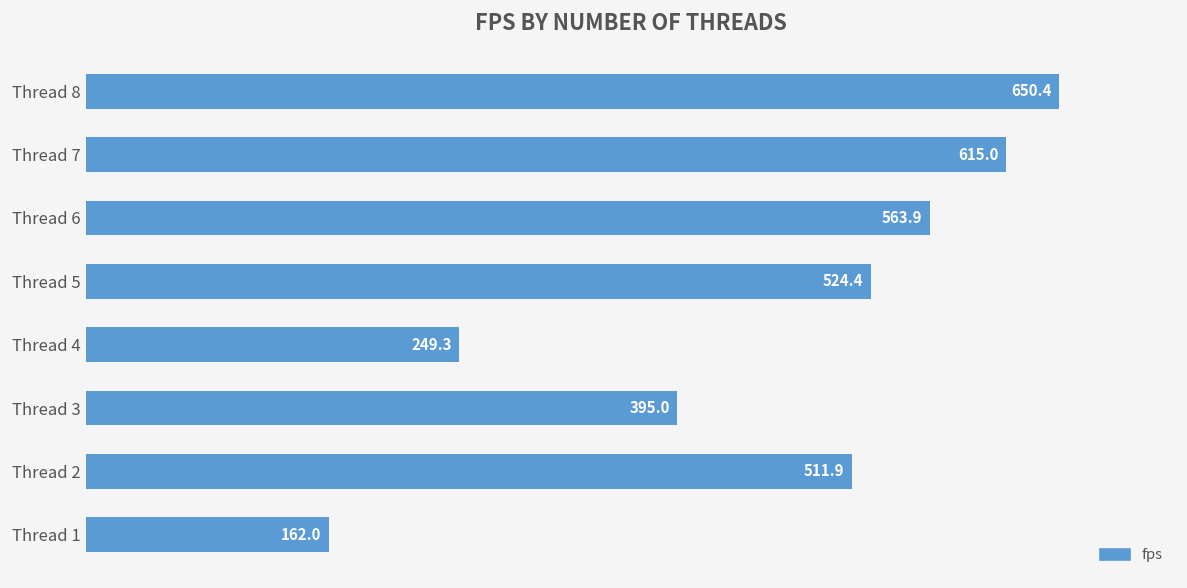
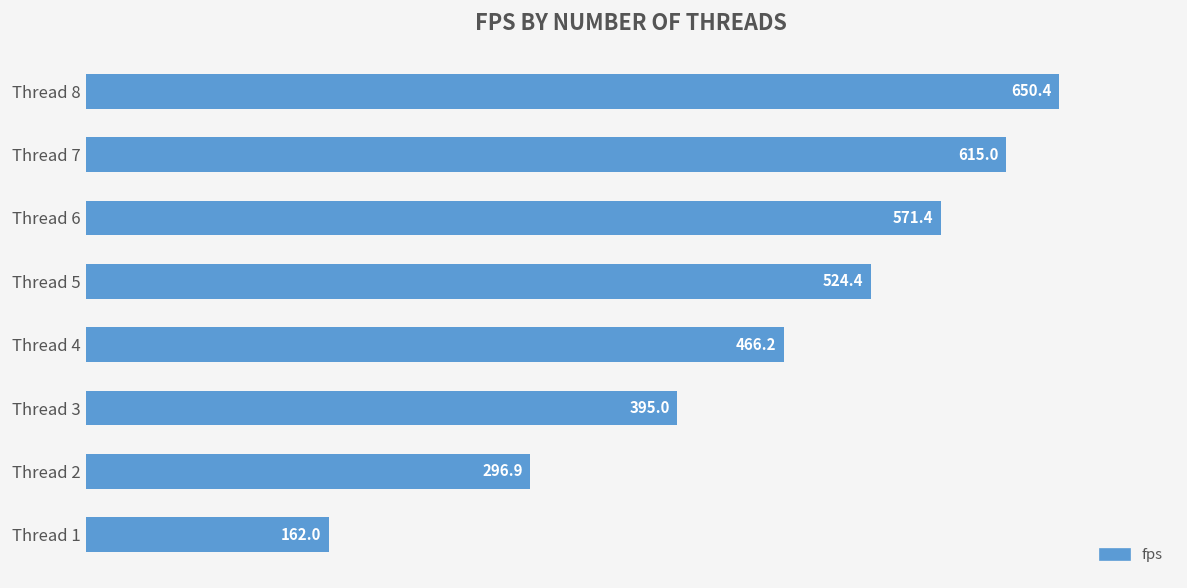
  {
    "Thread 8": 650.4,
    "Thread 7": 615.0,
-   "Thread 6": 563.9,
+   "Thread 6": 571.4,
    "Thread 5": 524.4,
-   "Thread 4": 249.3,
+   "Thread 4": 466.2,
    "Thread 3": 395.0,
-   "Thread 2": 511.9,
+   "Thread 2": 296.9,
    "Thread 1": 162.0
  }
